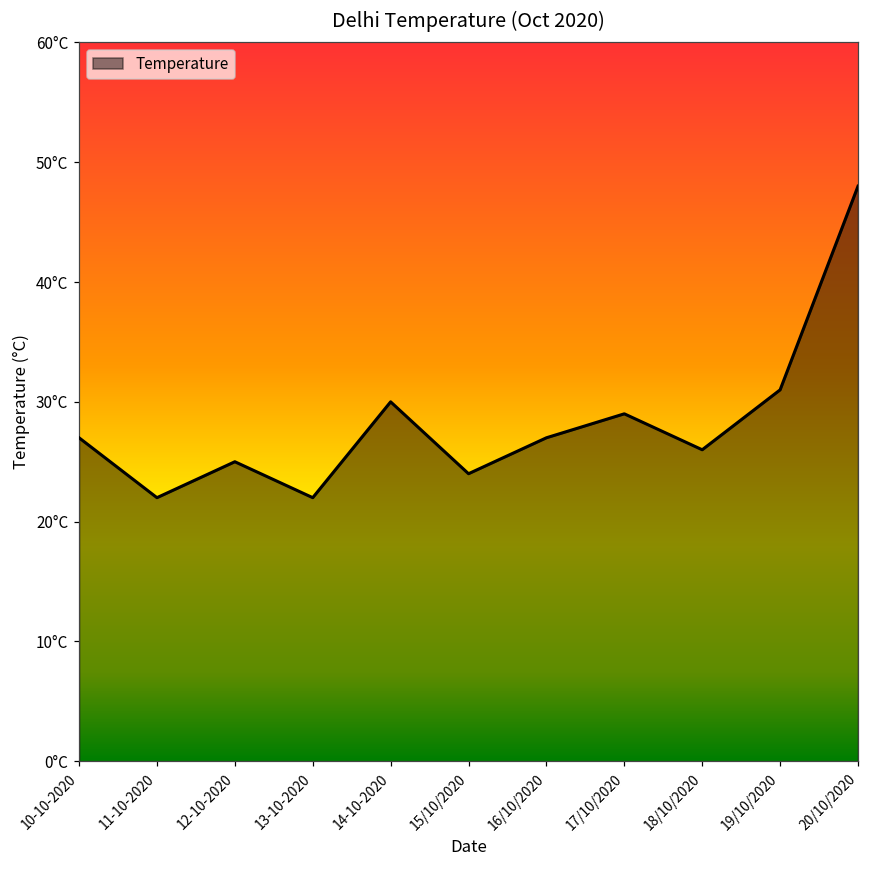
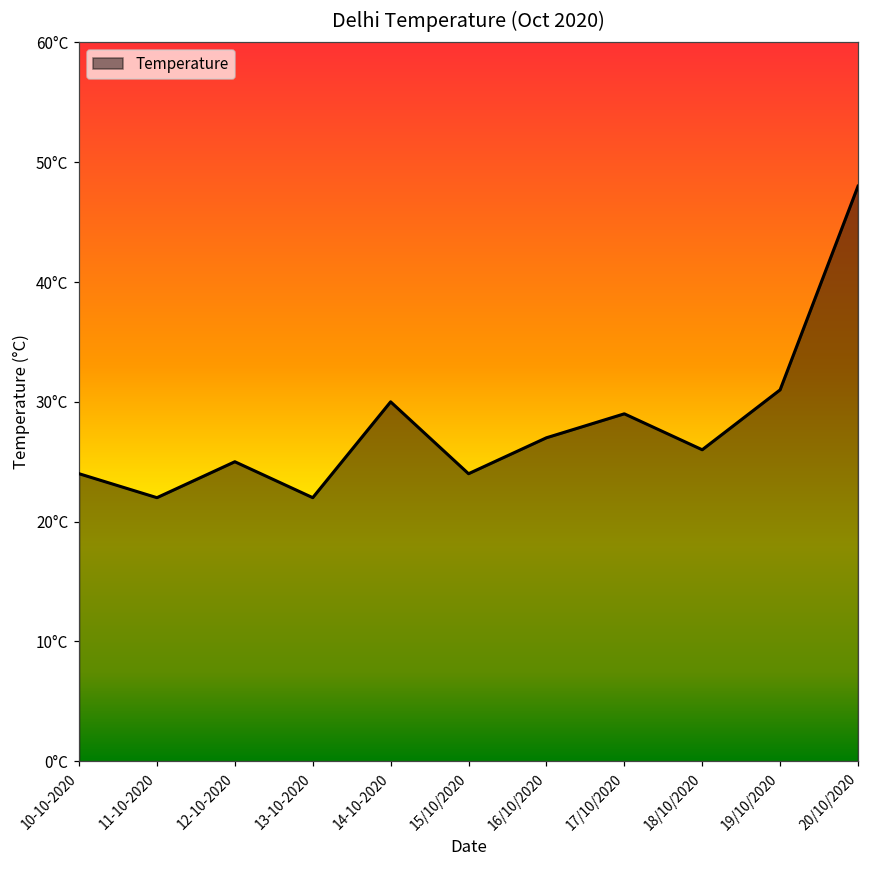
  {
-   "10-10-2020": "27°C",
+   "10-10-2020": "24°C",
    "11-10-2020": "22°C",
    "12-10-2020": "25°C",
    "13-10-2020": "22°C",
    "14-10-2020": "30°C",
    "15/10/2020": "24°C",
    "16/10/2020": "27°C",
    "17/10/2020": "29°C",
    "18/10/2020": "26°C",
    "19/10/2020": "31°C",
    "20/10/2020": "48°C"
  }
